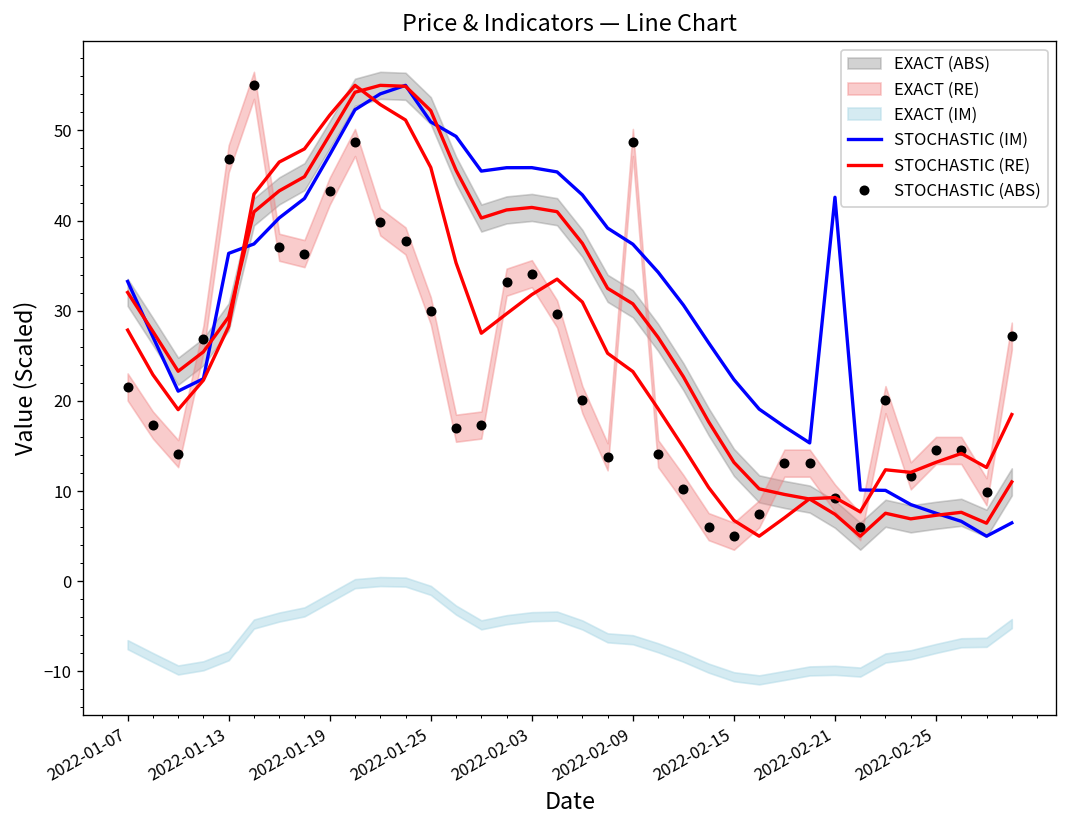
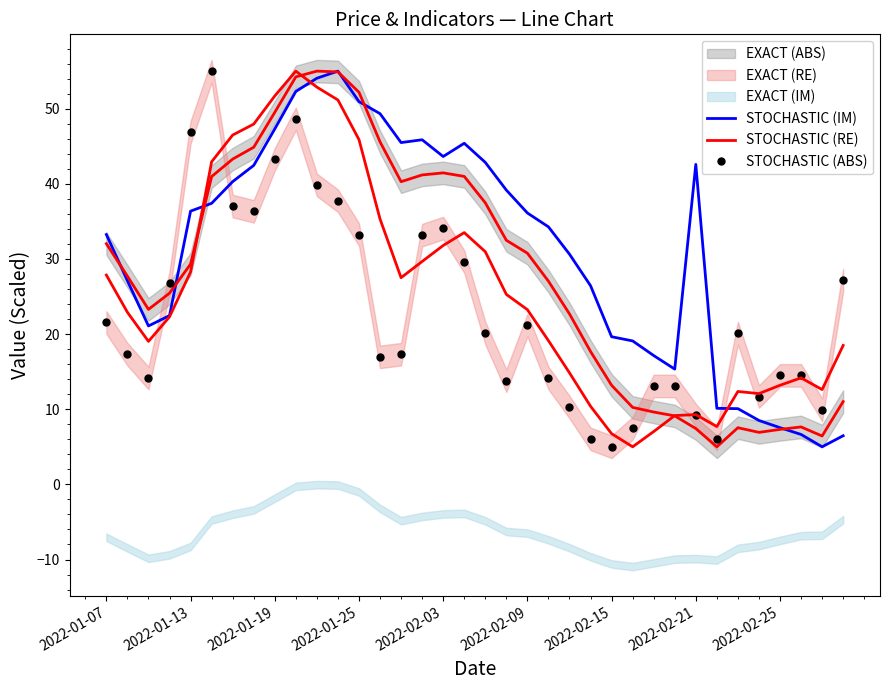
  {
    "STOCHASTIC (IM)": {
      "2022-01-13": 36,
      "2022-01-19": 47,
      "2022-01-25": 51,
-     "2022-02-03": 46,
-     "2022-02-09": 37,
-     "2022-02-15": 22,
+     "2022-02-03": 44,
+     "2022-02-09": 36,
+     "2022-02-15": 20,
      "2022-02-21": 43
    },
    "STOCHASTIC (ABS)": {
      "2022-01-07": 22,
      "2022-01-13": 47,
      "2022-01-19": 43,
-     "2022-01-25": 30,
+     "2022-01-25": 33,
      "2022-02-03": 34,
-     "2022-02-09": 49,
+     "2022-02-09": 21,
      "2022-02-15": 5,
      "2022-02-25": 15
    }
  }
